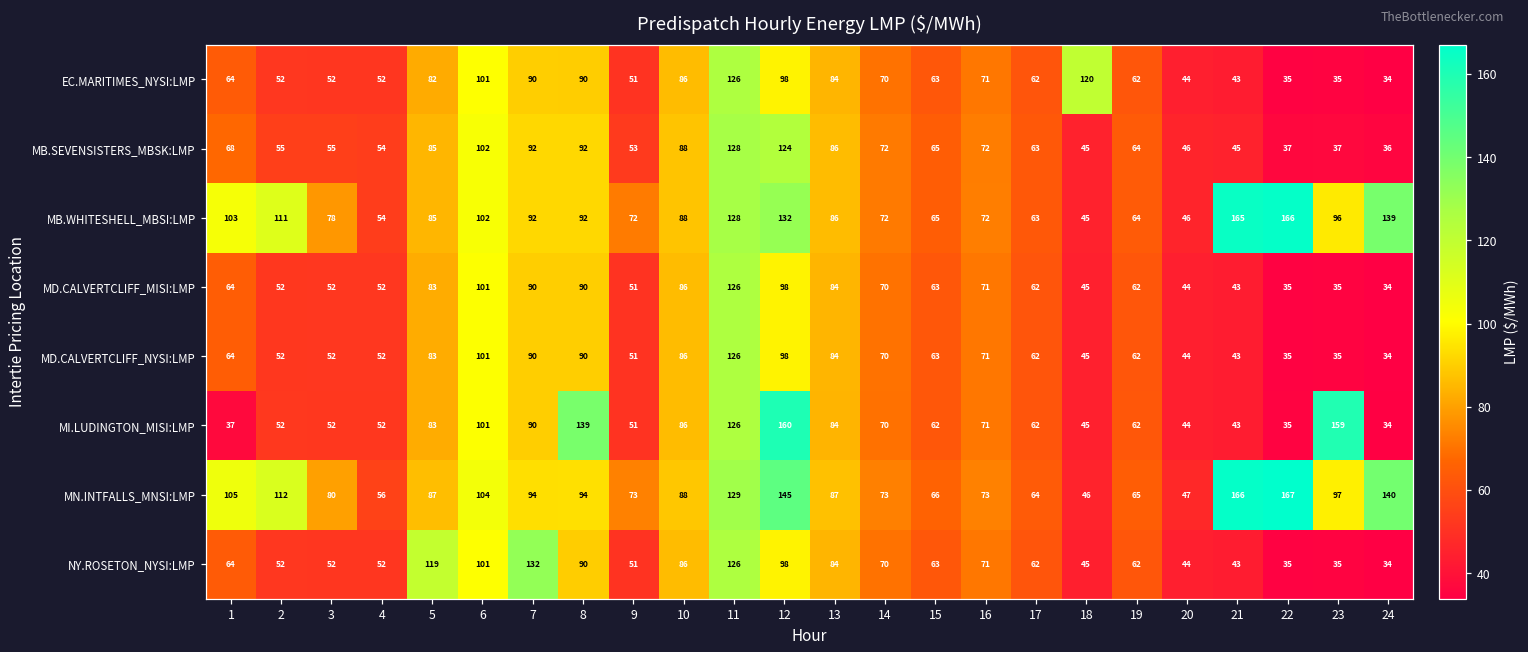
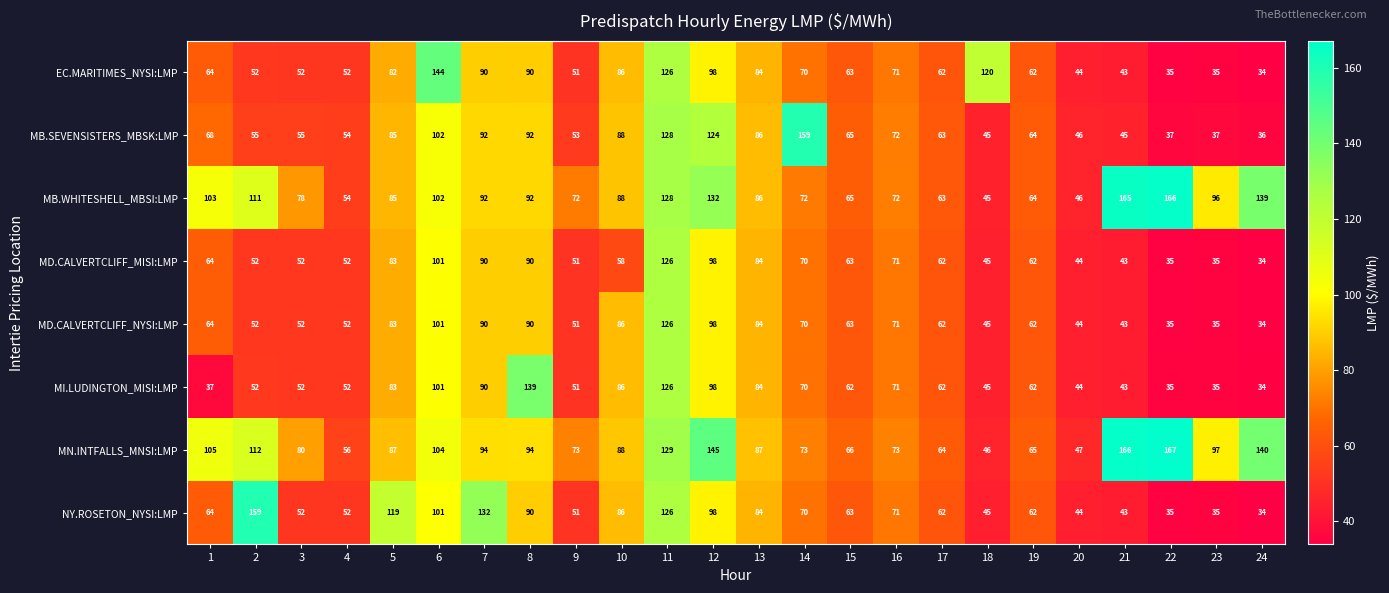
  {
    "EC.MARITIMES_NYSI:LMP": {
      "1": 64,
      "2": 52,
      "3": 52,
      "4": 52,
      "5": 82,
-     "6": 101,
+     "6": 144,
      "7": 90,
      "8": 90,
      "9": 51,
      "10": 86,
      "11": 126,
      "12": 98,
      "13": 84,
      "14": 70,
      "15": 63,
      "16": 71,
      "17": 62,
      "18": 120,
      "19": 62,
      "20": 44,
      "21": 43,
      "22": 35,
      "23": 35,
      "24": 34
    },
    "MB.SEVENSISTERS_MBSK:LMP": {
      "1": 68,
      "2": 55,
      "3": 55,
      "4": 54,
      "5": 85,
      "6": 102,
      "7": 92,
      "8": 92,
      "9": 53,
      "10": 88,
      "11": 128,
      "12": 124,
      "13": 86,
-     "14": 72,
+     "14": 159,
      "15": 65,
      "16": 72,
      "17": 63,
      "18": 45,
      "19": 64,
      "20": 46,
      "21": 45,
      "22": 37,
      "23": 37,
      "24": 36
    },
    "MB.WHITESHELL_MBSI:LMP": {
      "1": 103,
      "2": 111,
      "3": 78,
      "4": 54,
      "5": 85,
      "6": 102,
      "7": 92,
      "8": 92,
      "9": 72,
      "10": 88,
      "11": 128,
      "12": 132,
      "13": 86,
      "14": 72,
      "15": 65,
      "16": 72,
      "17": 63,
      "18": 45,
      "19": 64,
      "20": 46,
      "21": 165,
      "22": 166,
      "23": 96,
      "24": 139
    },
    "MD.CALVERTCLIFF_MISI:LMP": {
      "1": 64,
      "2": 52,
      "3": 52,
      "4": 52,
      "5": 83,
      "6": 101,
      "7": 90,
      "8": 90,
      "9": 51,
-     "10": 86,
+     "10": 58,
      "11": 126,
      "12": 98,
      "13": 84,
      "14": 70,
      "15": 63,
      "16": 71,
      "17": 62,
      "18": 45,
      "19": 62,
      "20": 44,
      "21": 43,
      "22": 35,
      "23": 35,
      "24": 34
    },
    "MD.CALVERTCLIFF_NYSI:LMP": {
      "1": 64,
      "2": 52,
      "3": 52,
      "4": 52,
      "5": 83,
      "6": 101,
      "7": 90,
      "8": 90,
      "9": 51,
      "10": 86,
      "11": 126,
      "12": 98,
      "13": 84,
      "14": 70,
      "15": 63,
      "16": 71,
      "17": 62,
      "18": 45,
      "19": 62,
      "20": 44,
      "21": 43,
      "22": 35,
      "23": 35,
      "24": 34
    },
    "MI.LUDINGTON_MISI:LMP": {
      "1": 37,
      "2": 52,
      "3": 52,
      "4": 52,
      "5": 83,
      "6": 101,
      "7": 90,
      "8": 139,
      "9": 51,
      "10": 86,
      "11": 126,
-     "12": 160,
+     "12": 98,
      "13": 84,
      "14": 70,
      "15": 62,
      "16": 71,
      "17": 62,
      "18": 45,
      "19": 62,
      "20": 44,
      "21": 43,
      "22": 35,
-     "23": 159,
+     "23": 35,
      "24": 34
    },
    "MN.INTFALLS_MNSI:LMP": {
      "1": 105,
      "2": 112,
      "3": 80,
      "4": 56,
      "5": 87,
      "6": 104,
      "7": 94,
      "8": 94,
      "9": 73,
      "10": 88,
      "11": 129,
      "12": 145,
      "13": 87,
      "14": 73,
      "15": 66,
      "16": 73,
      "17": 64,
      "18": 46,
      "19": 65,
      "20": 47,
      "21": 166,
      "22": 167,
      "23": 97,
      "24": 140
    },
    "NY.ROSETON_NYSI:LMP": {
      "1": 64,
-     "2": 52,
+     "2": 159,
      "3": 52,
      "4": 52,
      "5": 119,
      "6": 101,
      "7": 132,
      "8": 90,
      "9": 51,
      "10": 86,
      "11": 126,
      "12": 98,
      "13": 84,
      "14": 70,
      "15": 63,
      "16": 71,
      "17": 62,
      "18": 45,
      "19": 62,
      "20": 44,
      "21": 43,
      "22": 35,
      "23": 35,
      "24": 34
    }
  }
